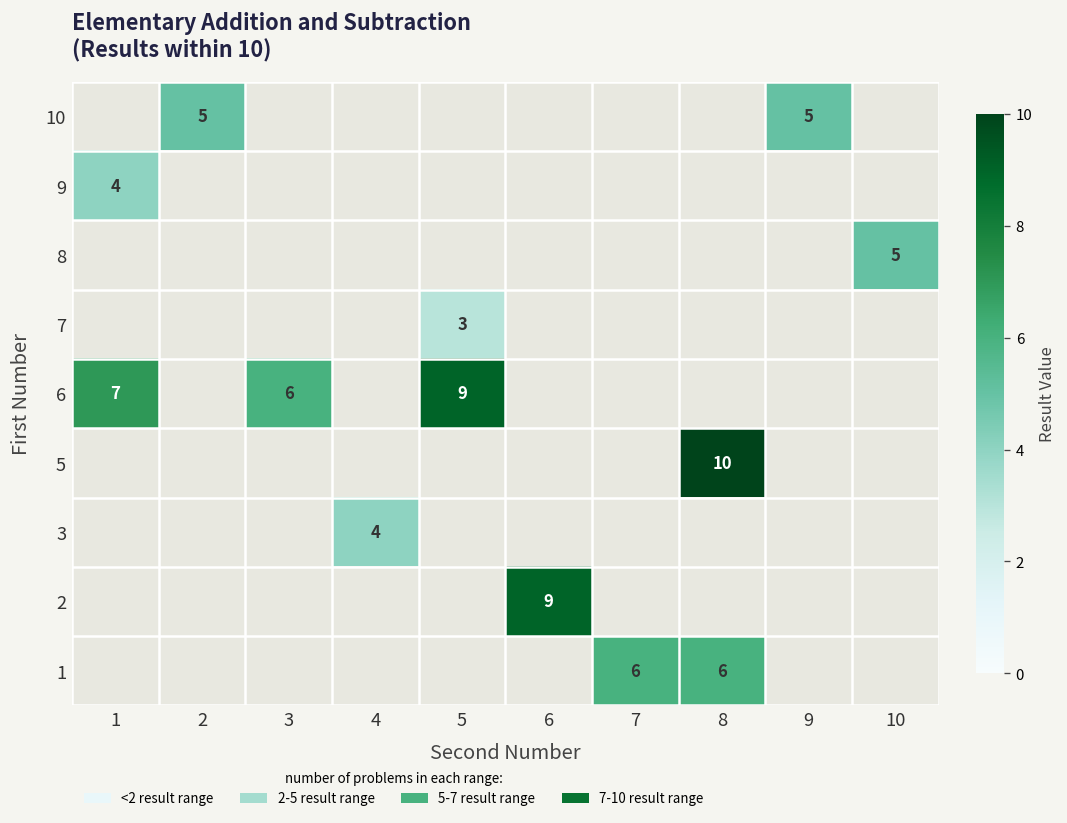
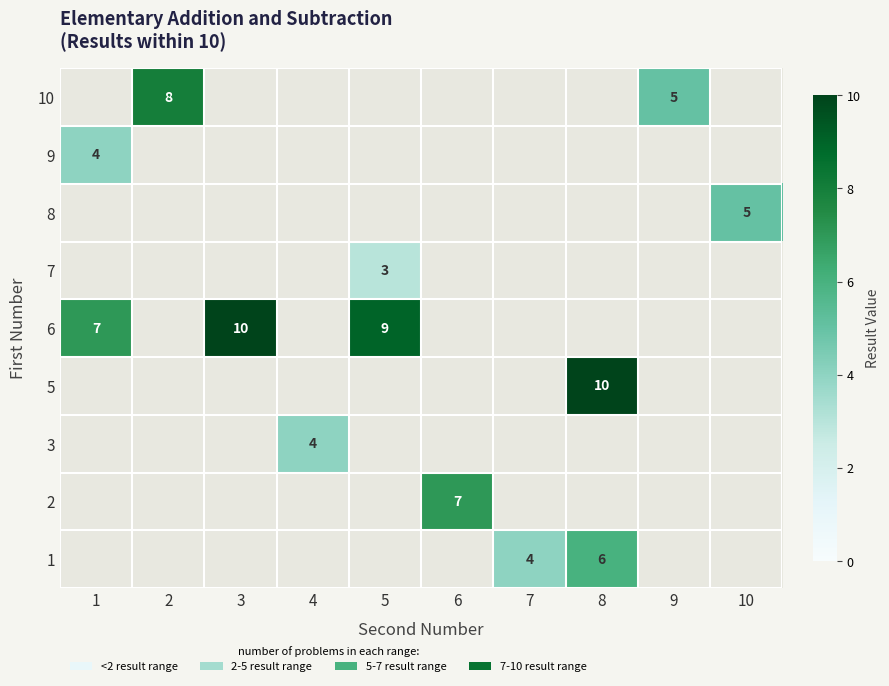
  {
    "10": {
-     "2": 5,
+     "2": 8,
      "9": 5
    },
    "9": {
      "1": 4
    },
    "8": {
      "10": 5
    },
    "7": {
      "5": 3
    },
    "6": {
      "1": 7,
-     "3": 6,
+     "3": 10,
      "5": 9
    },
    "5": {
      "8": 10
    },
    "3": {
      "4": 4
    },
    "2": {
-     "6": 9
+     "6": 7
    },
    "1": {
-     "7": 6,
+     "7": 4,
      "8": 6
    }
  }
